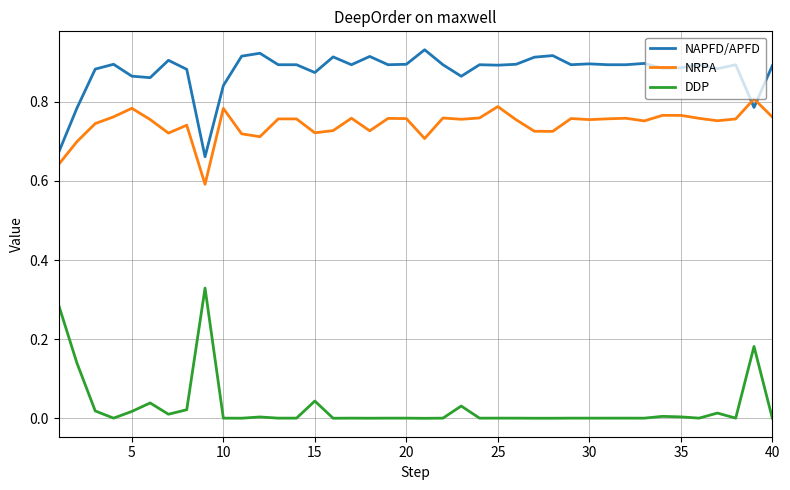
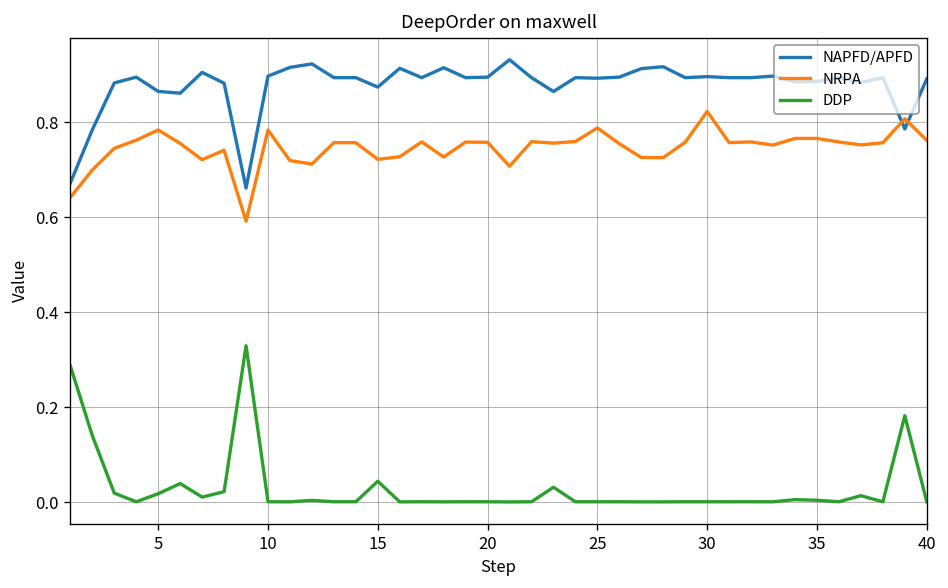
  {
    "NAPFD/APFD": {
      "5": 0.86,
-     "10": 0.84,
+     "10": 0.90,
      "15": 0.87,
      "20": 0.89,
      "25": 0.89,
      "30": 0.90,
      "40": 0.89
    },
    "NRPA": {
      "5": 0.78,
      "10": 0.78,
      "15": 0.72,
      "20": 0.76,
      "25": 0.79,
-     "30": 0.75,
+     "30": 0.82,
      "35": 0.77,
      "40": 0.76
    },
    "DDP": {
      "5": 0.02,
      "10": 0.00,
      "15": 0.04,
      "20": 0.00,
      "25": 0.00,
      "30": 0.00,
      "35": 0.00,
      "40": 0.00
    }
  }
